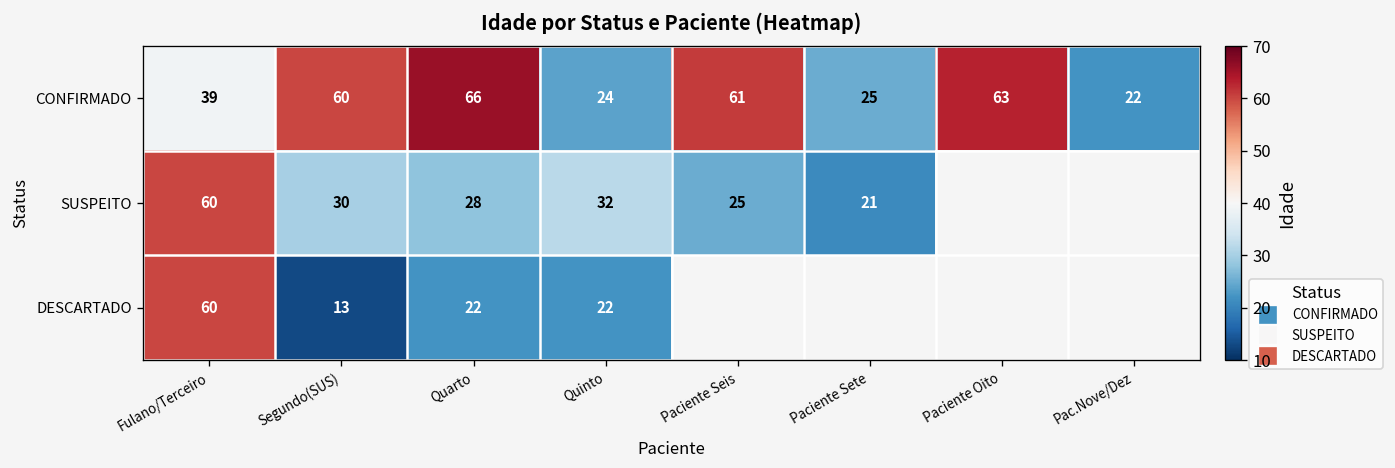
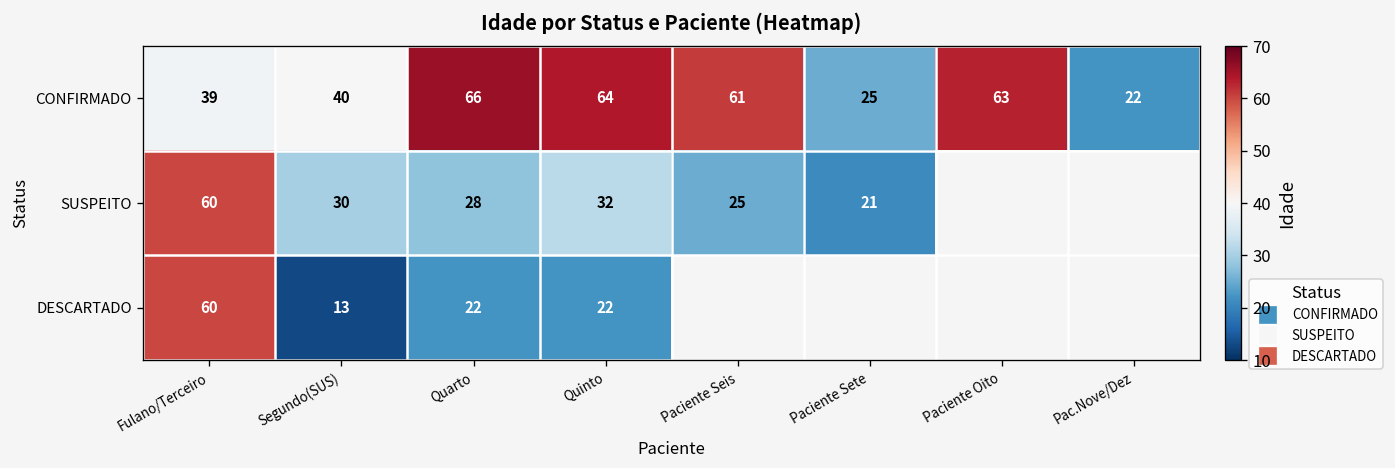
  {
    "CONFIRMADO": {
      "Fulano/Terceiro": 39,
-     "Segundo(SUS)": 60,
+     "Segundo(SUS)": 40,
      "Quarto": 66,
-     "Quinto": 24,
+     "Quinto": 64,
      "Paciente Seis": 61,
      "Paciente Sete": 25,
      "Paciente Oito": 63,
      "Pac.Nove/Dez": 22
    },
    "SUSPEITO": {
      "Fulano/Terceiro": 60,
      "Segundo(SUS)": 30,
      "Quarto": 28,
      "Quinto": 32,
      "Paciente Seis": 25,
      "Paciente Sete": 21
    },
    "DESCARTADO": {
      "Fulano/Terceiro": 60,
      "Segundo(SUS)": 13,
      "Quarto": 22,
      "Quinto": 22
    }
  }
